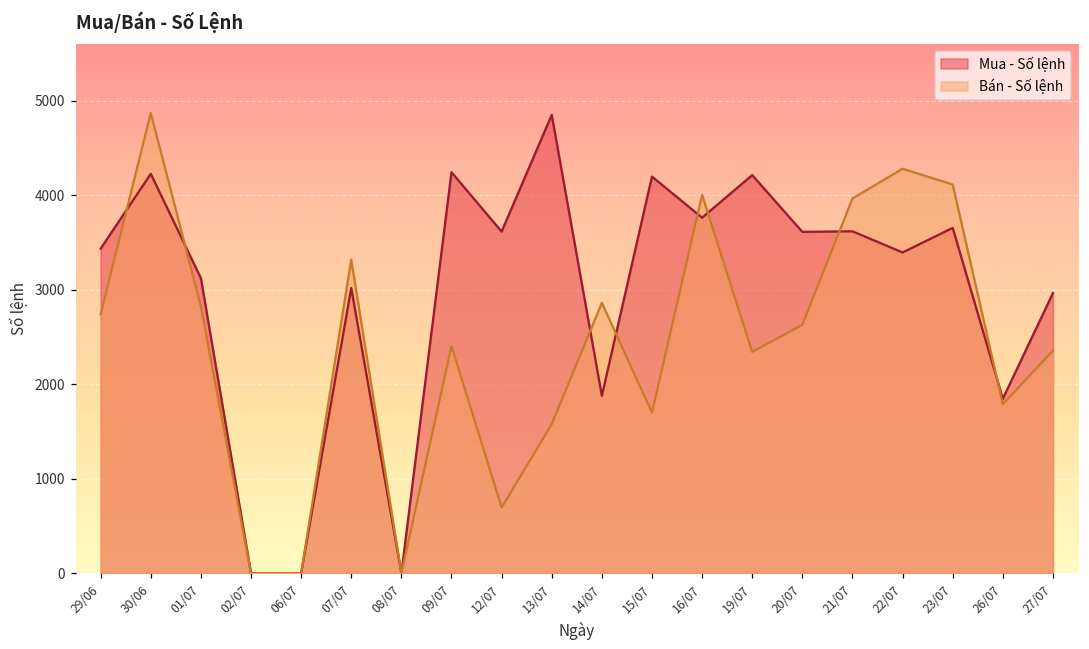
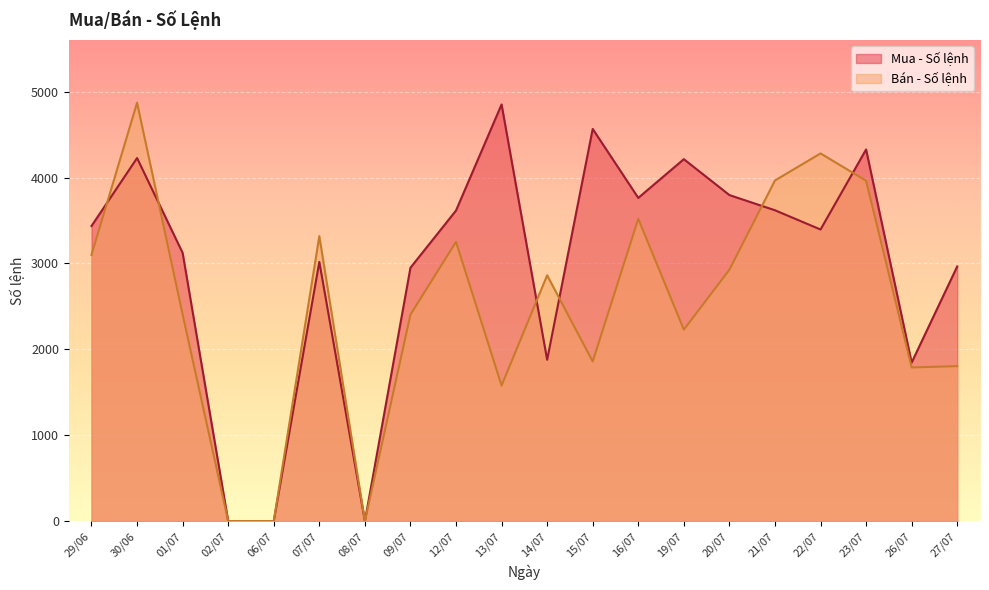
  {
    "Mua - Số lệnh": {
      "29/06": 3400,
      "30/06": 4200,
      "01/07": 3100,
      "07/07": 3000,
-     "09/07": 4200,
+     "09/07": 3000,
      "12/07": 3600,
      "13/07": 4900,
      "14/07": 1900,
-     "15/07": 4200,
+     "15/07": 4600,
      "16/07": 3800,
      "19/07": 4200,
-     "20/07": 3600,
+     "20/07": 3800,
      "21/07": 3600,
      "22/07": 3400,
-     "23/07": 3700,
+     "23/07": 4300,
      "26/07": 1800,
      "27/07": 3000
    },
    "Bán - Số lệnh": {
-     "29/06": 2700,
+     "29/06": 3100,
      "30/06": 4900,
-     "01/07": 2800,
+     "01/07": 2400,
      "07/07": 3300,
      "09/07": 2400,
-     "12/07": 700,
+     "12/07": 3300,
      "13/07": 1600,
      "14/07": 2900,
-     "15/07": 1700,
-     "16/07": 4000,
-     "19/07": 2300,
-     "20/07": 2600,
+     "15/07": 1900,
+     "16/07": 3500,
+     "19/07": 2200,
+     "20/07": 2900,
      "21/07": 4000,
      "22/07": 4300,
-     "23/07": 4100,
+     "23/07": 4000,
      "26/07": 1800,
-     "27/07": 2400
+     "27/07": 1800
    }
  }
